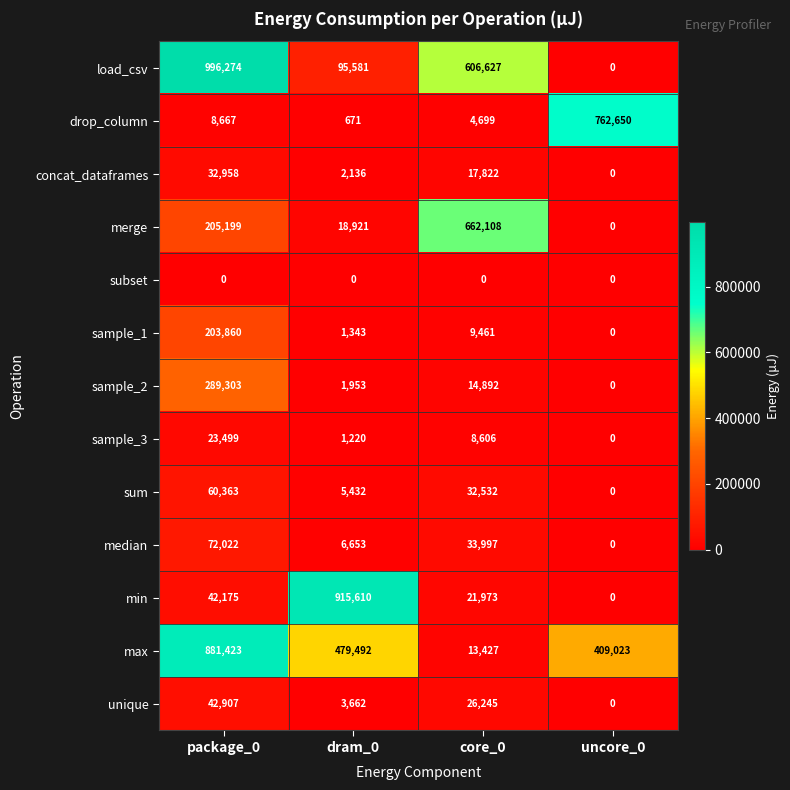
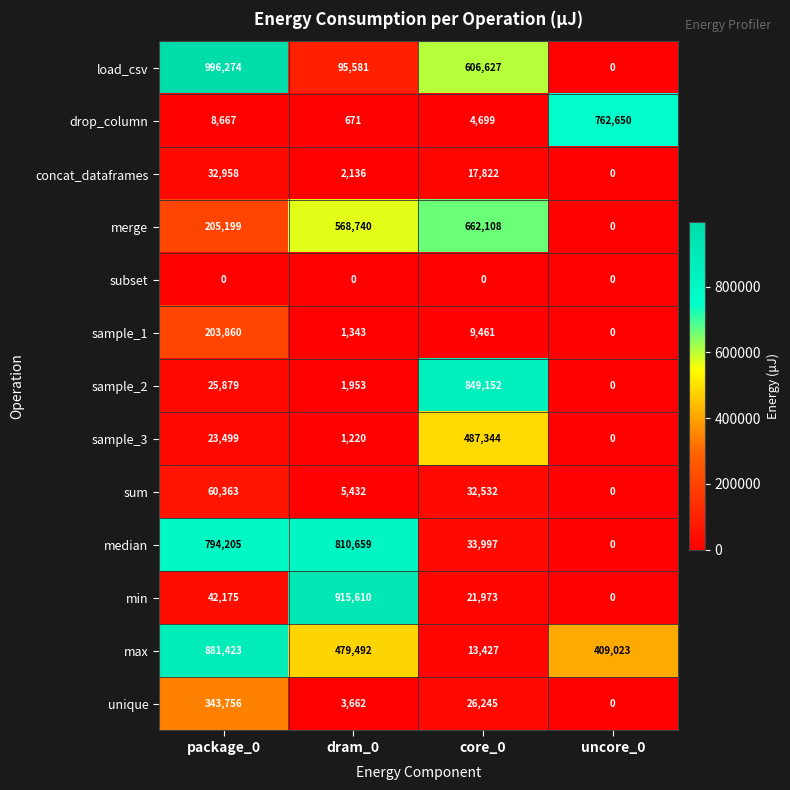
  {
    "load_csv": {
      "package_0": "996,274",
      "dram_0": "95,581",
      "core_0": "606,627",
      "uncore_0": "0"
    },
    "drop_column": {
      "package_0": "8,667",
      "dram_0": "671",
      "core_0": "4,699",
      "uncore_0": "762,650"
    },
    "concat_dataframes": {
      "package_0": "32,958",
      "dram_0": "2,136",
      "core_0": "17,822",
      "uncore_0": "0"
    },
    "merge": {
      "package_0": "205,199",
-     "dram_0": "18,921",
+     "dram_0": "568,740",
      "core_0": "662,108",
      "uncore_0": "0"
    },
    "subset": {
      "package_0": "0",
      "dram_0": "0",
      "core_0": "0",
      "uncore_0": "0"
    },
    "sample_1": {
      "package_0": "203,860",
      "dram_0": "1,343",
      "core_0": "9,461",
      "uncore_0": "0"
    },
    "sample_2": {
-     "package_0": "289,303",
+     "package_0": "25,879",
      "dram_0": "1,953",
-     "core_0": "14,892",
+     "core_0": "849,152",
      "uncore_0": "0"
    },
    "sample_3": {
      "package_0": "23,499",
      "dram_0": "1,220",
-     "core_0": "8,606",
+     "core_0": "487,344",
      "uncore_0": "0"
    },
    "sum": {
      "package_0": "60,363",
      "dram_0": "5,432",
      "core_0": "32,532",
      "uncore_0": "0"
    },
    "median": {
-     "package_0": "72,022",
-     "dram_0": "6,653",
+     "package_0": "794,205",
+     "dram_0": "810,659",
      "core_0": "33,997",
      "uncore_0": "0"
    },
    "min": {
      "package_0": "42,175",
      "dram_0": "915,610",
      "core_0": "21,973",
      "uncore_0": "0"
    },
    "max": {
      "package_0": "881,423",
      "dram_0": "479,492",
      "core_0": "13,427",
      "uncore_0": "409,023"
    },
    "unique": {
-     "package_0": "42,907",
+     "package_0": "343,756",
      "dram_0": "3,662",
      "core_0": "26,245",
      "uncore_0": "0"
    }
  }
